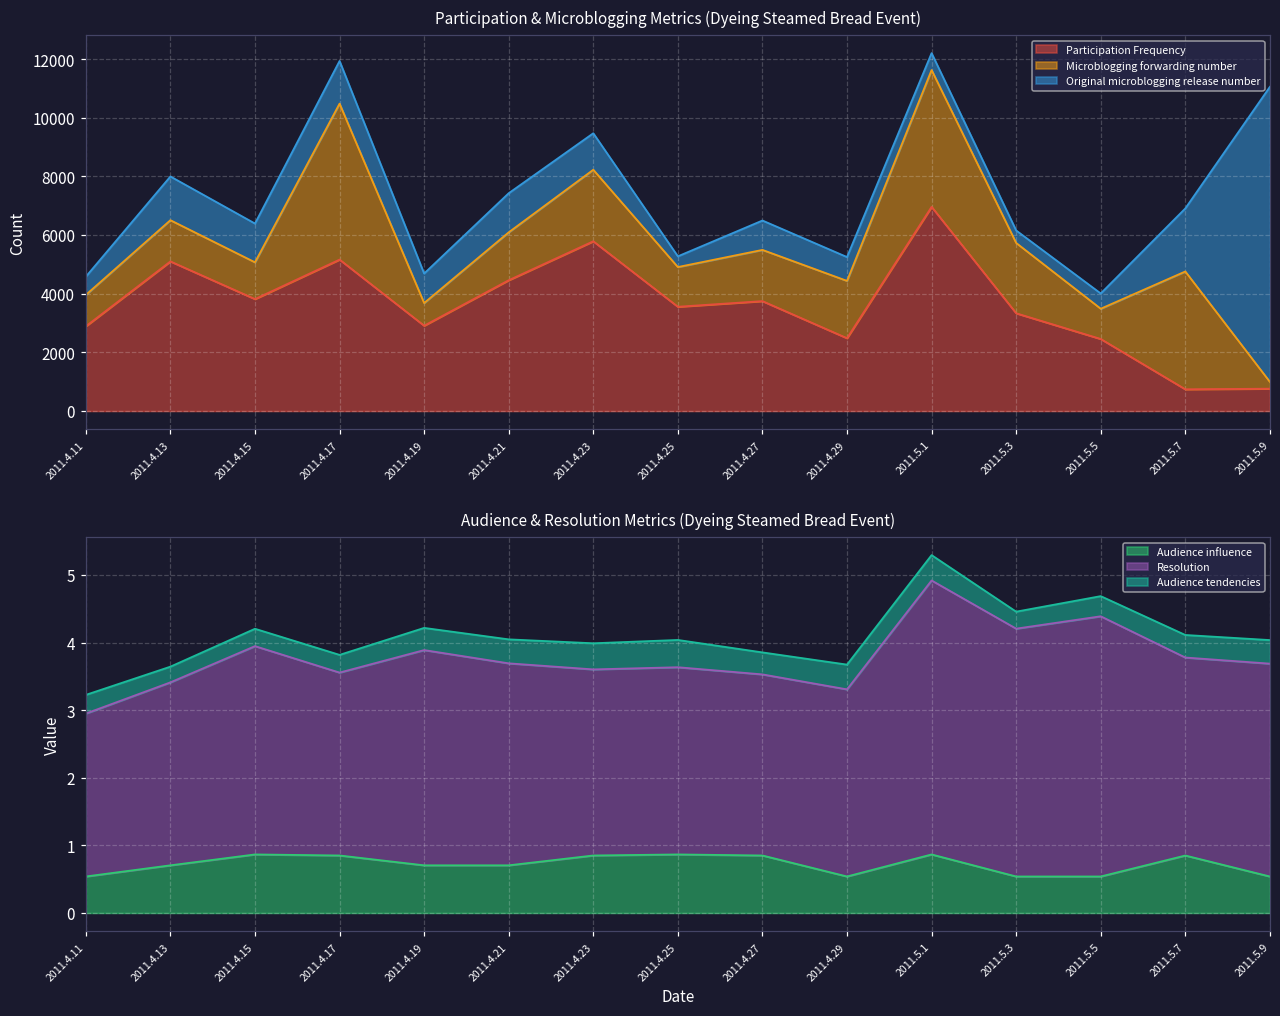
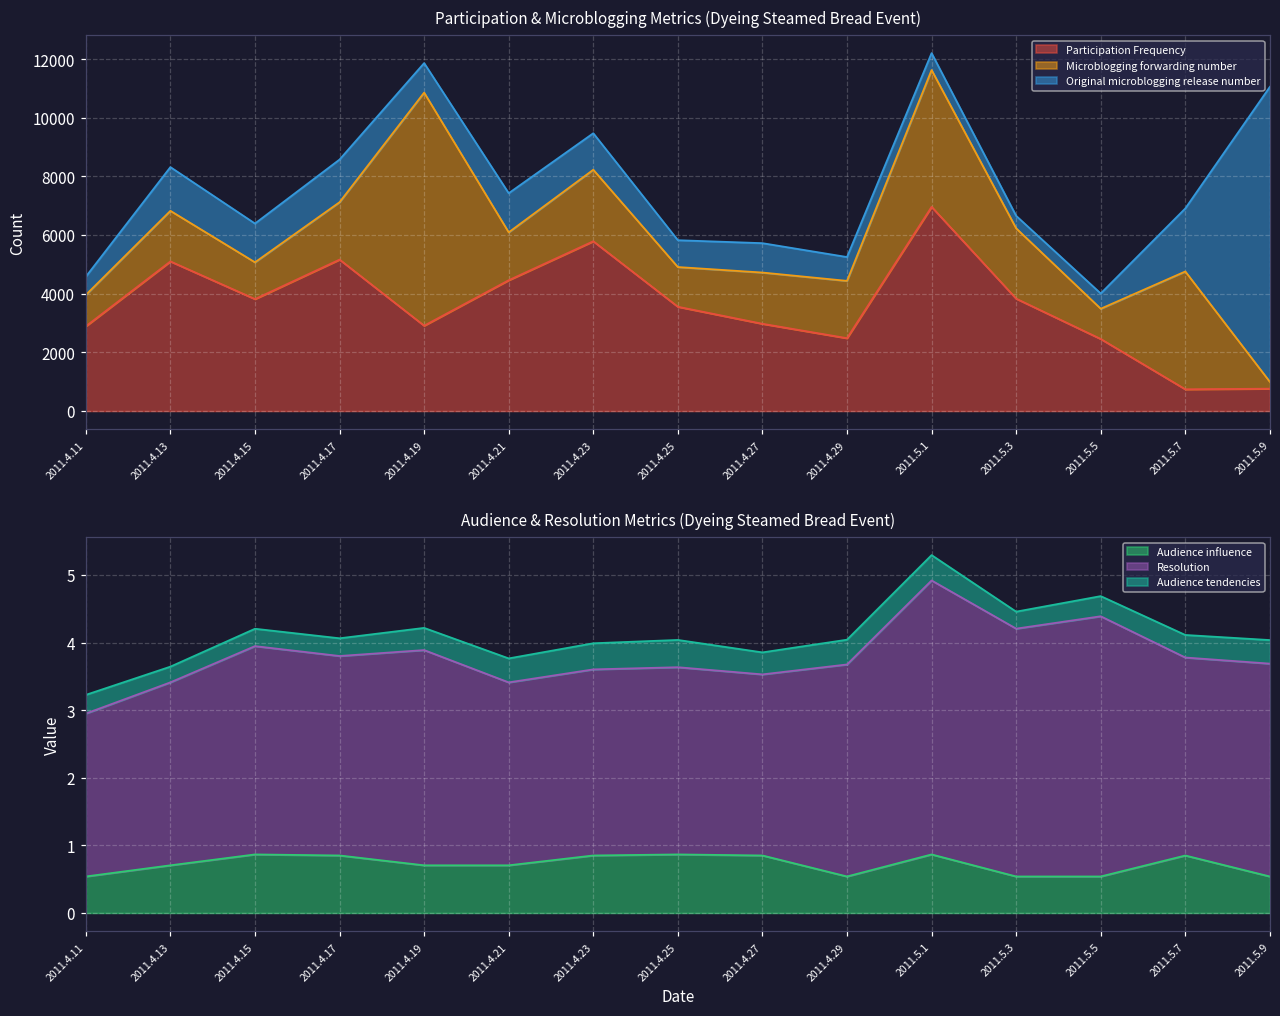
  {
    "Participation & Microblogging Metrics (Dyeing Steamed Bread Event)": {
      "Participation Frequency": {
        "2011.4.11": 2900,
        "2011.4.13": 5100,
        "2011.4.15": 3800,
        "2011.4.17": 5200,
        "2011.4.19": 2900,
        "2011.4.21": 4500,
        "2011.4.23": 5800,
        "2011.4.25": 3600,
-       "2011.4.27": 3700,
+       "2011.4.27": 3000,
        "2011.4.29": 2500,
        "2011.5.1": 7000,
-       "2011.5.3": 3300,
+       "2011.5.3": 3800,
        "2011.5.5": 2500,
        "2011.5.7": 700,
        "2011.5.9": 800
      },
      "Microblogging forwarding number": {
        "2011.4.11": 1100,
-       "2011.4.13": 1400,
+       "2011.4.13": 1700,
        "2011.4.15": 1300,
-       "2011.4.17": 5300,
-       "2011.4.19": 800,
+       "2011.4.17": 2000,
+       "2011.4.19": 7900,
        "2011.4.21": 1600,
        "2011.4.23": 2400,
        "2011.4.25": 1400,
        "2011.4.27": 1700,
        "2011.4.29": 2000,
        "2011.5.1": 4700,
        "2011.5.3": 2400,
        "2011.5.5": 1000,
        "2011.5.7": 4000,
        "2011.5.9": 200
      },
      "Original microblogging release number": {
        "2011.4.11": 600,
        "2011.4.13": 1500,
        "2011.4.15": 1300,
        "2011.4.17": 1500,
        "2011.4.19": 1000,
        "2011.4.21": 1300,
        "2011.4.23": 1200,
-       "2011.4.25": 400,
+       "2011.4.25": 900,
        "2011.4.27": 1000,
        "2011.4.29": 800,
        "2011.5.1": 600,
        "2011.5.3": 400,
        "2011.5.5": 500,
        "2011.5.7": 2200,
        "2011.5.9": 10100
      }
    },
    "Audience & Resolution Metrics (Dyeing Steamed Bread Event)": {
      "Resolution": {
        "2011.4.11": 2.4,
        "2011.4.13": 2.7,
        "2011.4.15": 3.1,
-       "2011.4.17": 2.7,
+       "2011.4.17": 3.0,
        "2011.4.19": 3.2,
-       "2011.4.21": 3.0,
+       "2011.4.21": 2.7,
        "2011.4.23": 2.8,
        "2011.4.25": 2.8,
        "2011.4.27": 2.7,
-       "2011.4.29": 2.8,
+       "2011.4.29": 3.1,
        "2011.5.1": 4.1,
        "2011.5.3": 3.7,
        "2011.5.5": 3.8,
        "2011.5.7": 2.9,
        "2011.5.9": 3.1
      }
    }
  }
